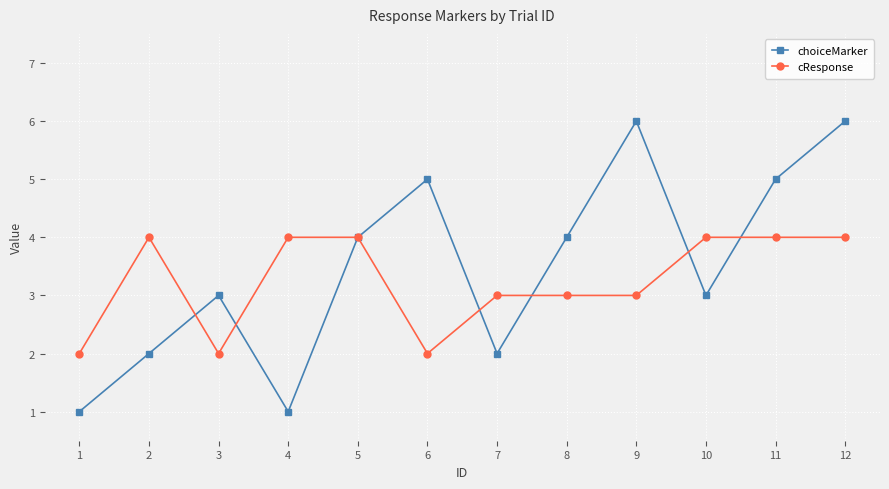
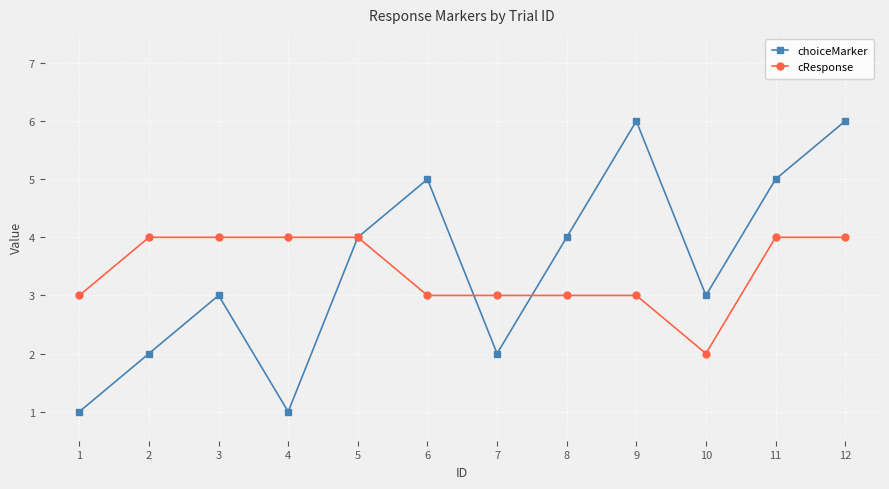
  {
    "choiceMarker": {
      "1": 1,
      "2": 2,
      "3": 3,
      "4": 1,
      "6": 5,
      "7": 2,
      "8": 4,
      "9": 6,
      "10": 3,
      "11": 5,
      "12": 6
    },
    "cResponse": {
-     "1": 2,
+     "1": 3,
      "2": 4,
-     "3": 2,
+     "3": 4,
      "4": 4,
-     "6": 2,
+     "6": 3,
      "7": 3,
      "8": 3,
      "9": 3,
-     "10": 4,
+     "10": 2,
      "11": 4,
      "12": 4
    }
  }
